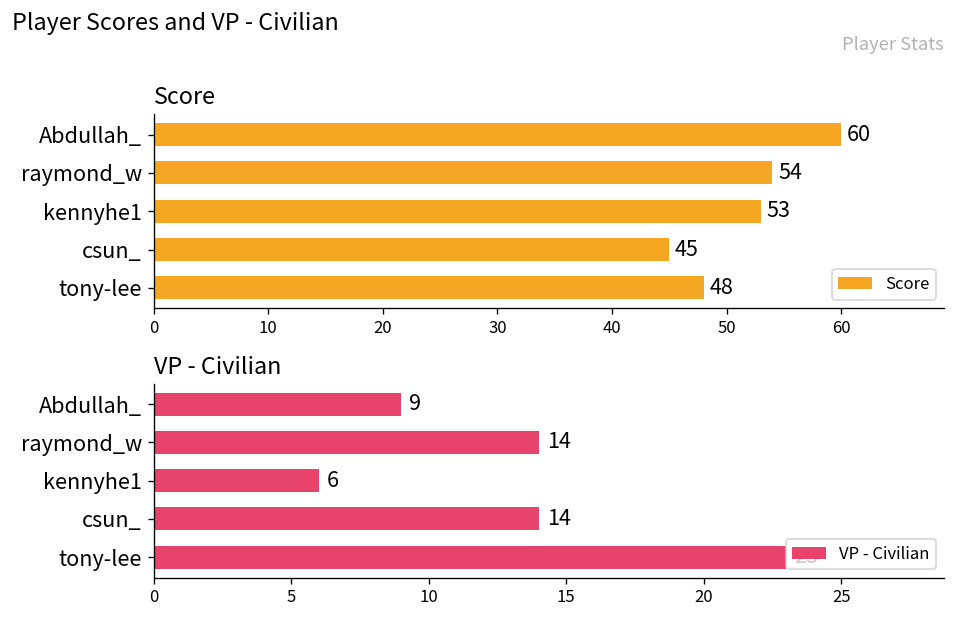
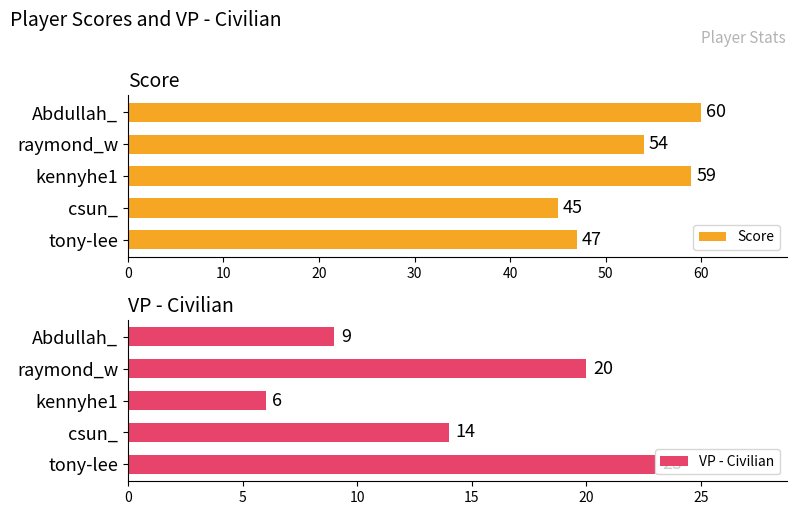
  {
    "Score": {
      "Abdullah_": 60,
      "raymond_w": 54,
-     "kennyhe1": 53,
+     "kennyhe1": 59,
      "csun_": 45,
-     "tony-lee": 48
+     "tony-lee": 47
    },
    "VP - Civilian": {
      "Abdullah_": 9,
-     "raymond_w": 14,
+     "raymond_w": 20,
      "kennyhe1": 6,
      "csun_": 14
    }
  }
